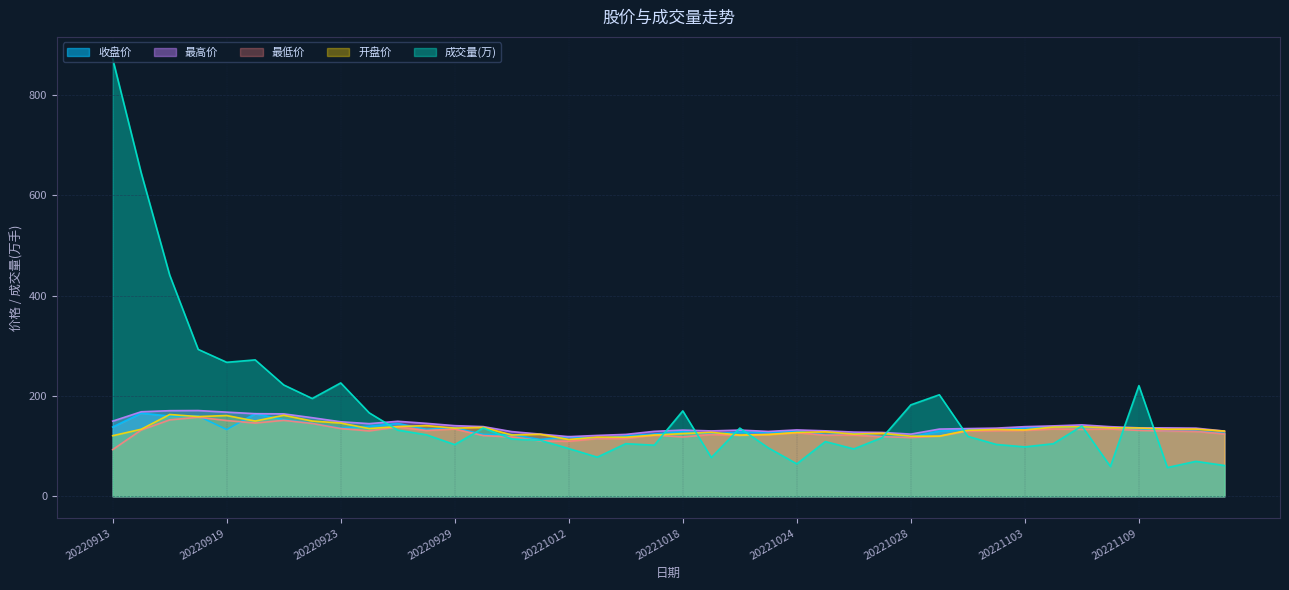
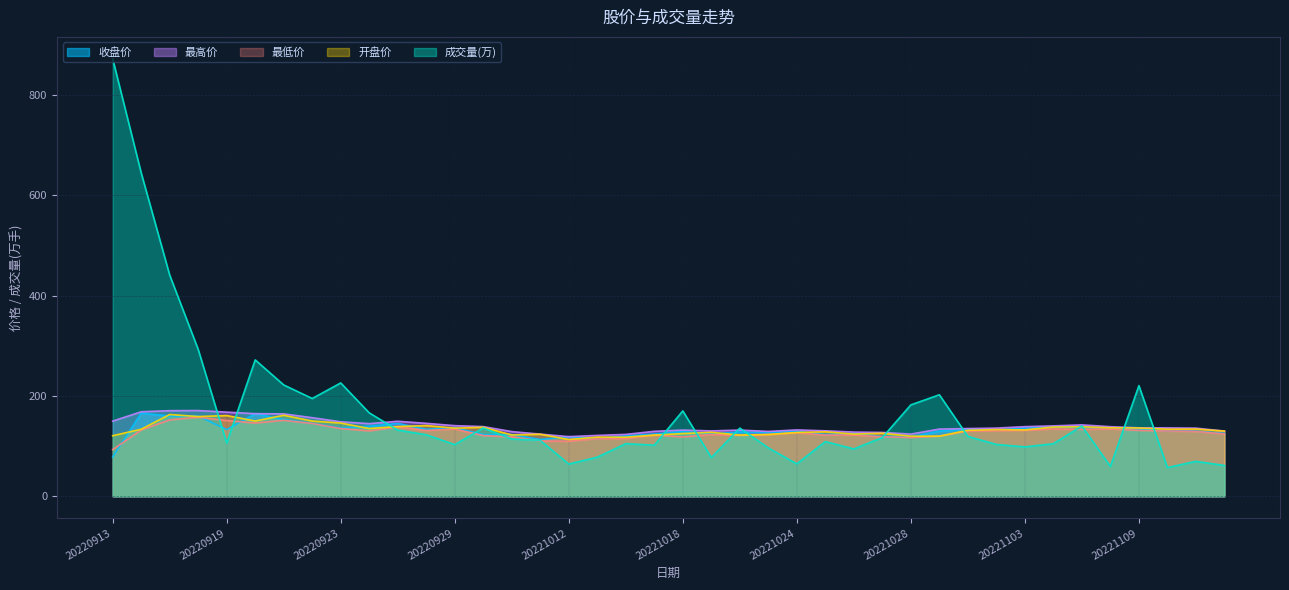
  {
    "收盘价": {
-     "20220913": 140,
+     "20220913": 80,
      "20220919": 130
    },
    "最高价": {
      "20220913": 150,
      "20220919": 170
    },
    "最低价": {
      "20220913": 90,
      "20220919": 150,
      "20221018": 120
    },
    "开盘价": {
      "20220913": 120,
      "20220919": 160
    },
    "成交量(万)": {
-     "20220919": 270,
+     "20220919": 110,
      "20220923": 230,
      "20220929": 100,
-     "20221012": 100,
+     "20221012": 60,
      "20221018": 170,
      "20221024": 60,
      "20221028": 180,
      "20221103": 100,
      "20221109": 220
    }
  }
